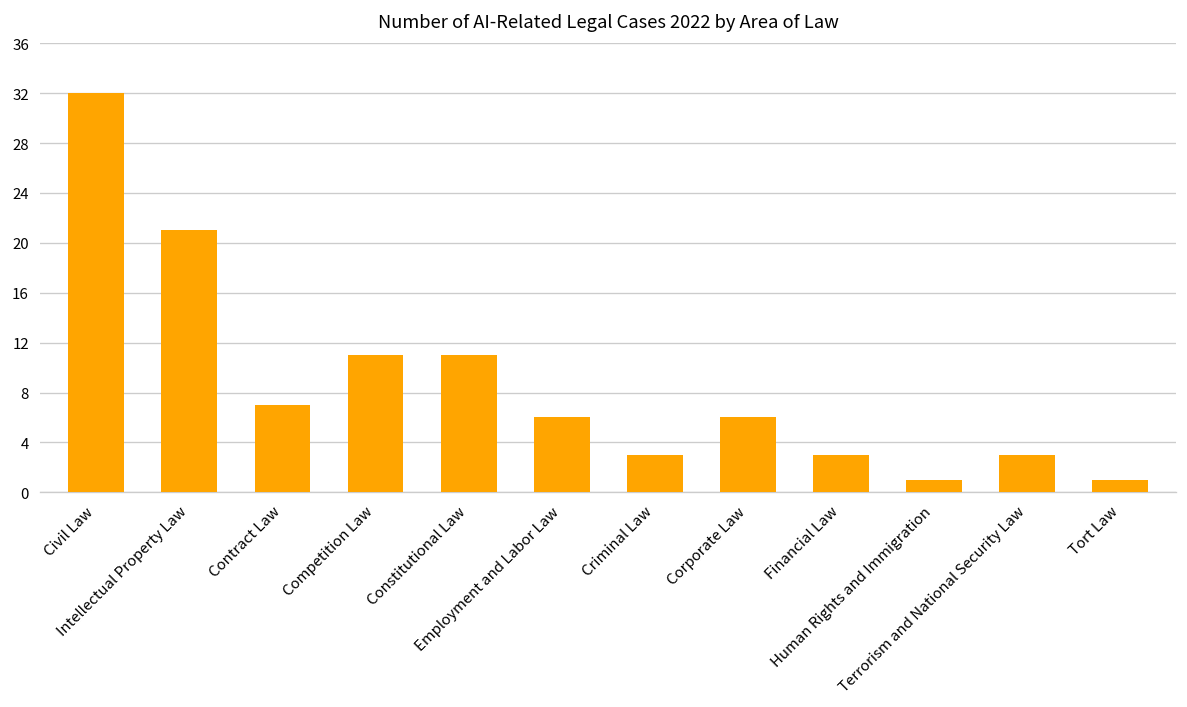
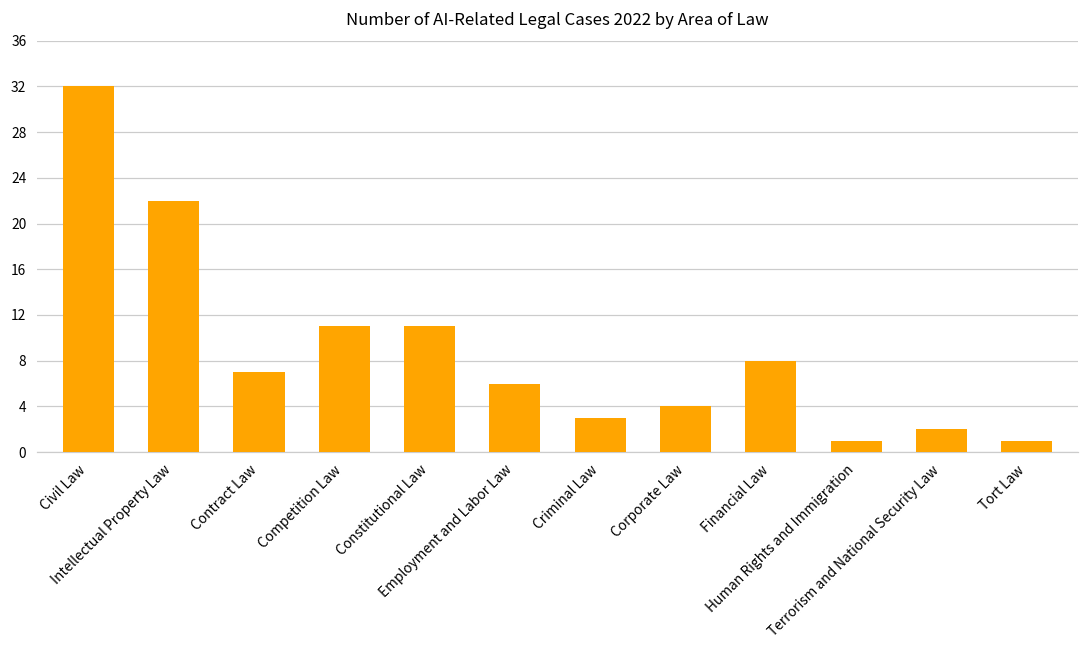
  {
    "Civil Law": 32,
-   "Intellectual Property Law": 21,
+   "Intellectual Property Law": 22,
    "Contract Law": 7,
    "Competition Law": 11,
    "Constitutional Law": 11,
    "Employment and Labor Law": 6,
    "Criminal Law": 3,
-   "Corporate Law": 6,
-   "Financial Law": 3,
+   "Corporate Law": 4,
+   "Financial Law": 8,
    "Human Rights and Immigration": 1,
-   "Terrorism and National Security Law": 3,
+   "Terrorism and National Security Law": 2,
    "Tort Law": 1
  }
